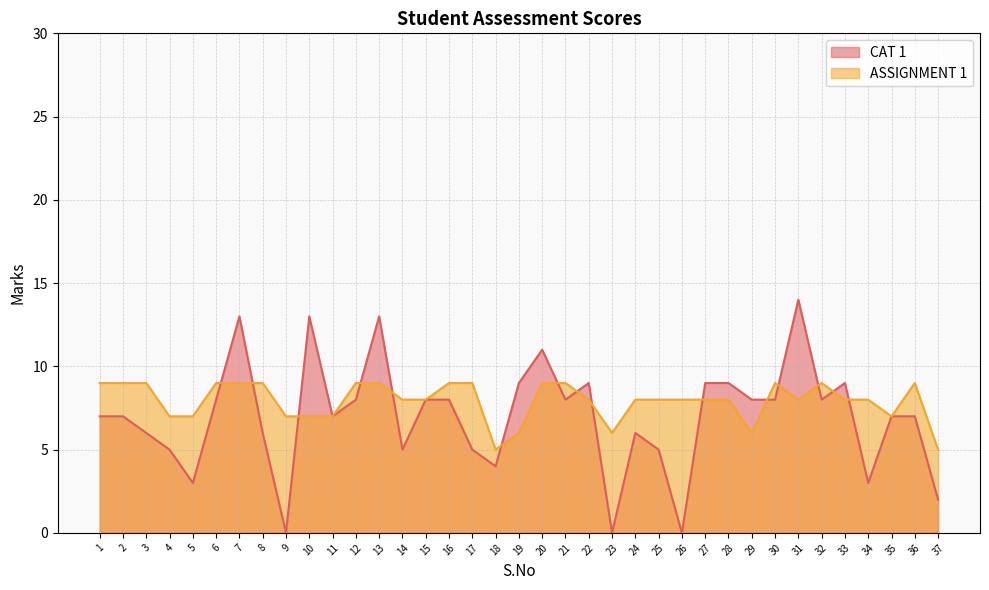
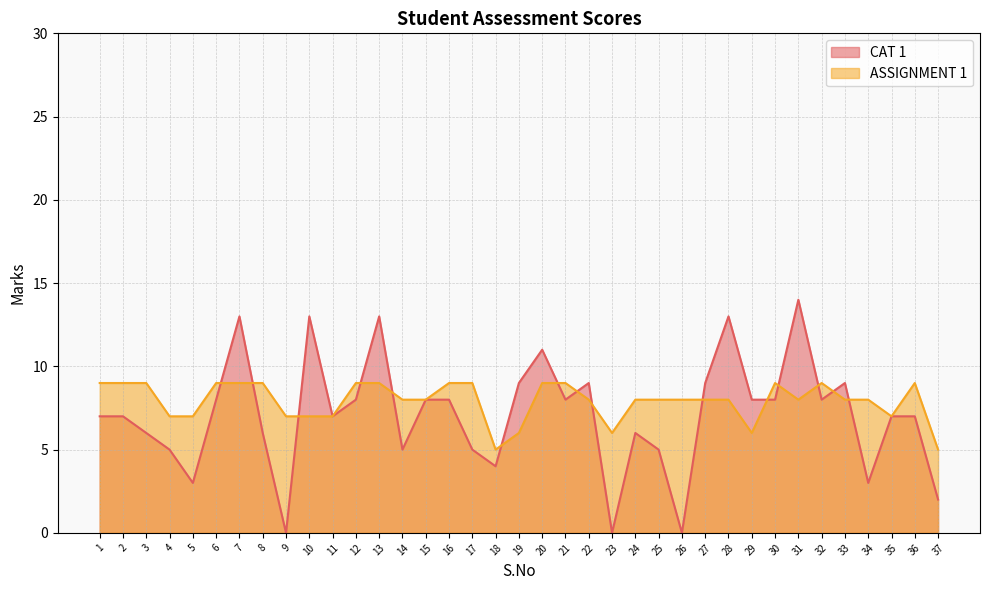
  {
    "CAT 1": {
      "1": 7,
      "2": 7,
      "3": 6,
      "4": 5,
      "5": 3,
      "6": 8,
      "7": 13,
      "8": 6,
      "9": 0,
      "10": 13,
      "12": 8,
      "13": 13,
      "14": 5,
      "16": 8,
      "17": 5,
      "18": 4,
      "19": 9,
      "20": 11,
      "21": 8,
      "22": 9,
      "23": 0,
      "24": 6,
      "25": 5,
      "26": 0,
      "27": 9,
-     "28": 9,
+     "28": 13,
      "29": 8,
      "30": 8,
      "31": 14,
      "32": 8,
      "33": 9,
      "34": 3,
      "36": 7,
      "37": 2
    },
    "ASSIGNMENT 1": {
      "1": 9,
      "2": 9,
      "3": 9,
      "4": 7,
      "5": 7,
      "6": 9,
      "7": 9,
      "8": 9,
      "9": 7,
      "10": 7,
      "12": 9,
      "13": 9,
      "14": 8,
      "16": 9,
      "17": 9,
      "18": 5,
      "19": 6,
      "20": 9,
      "21": 9,
      "22": 8,
      "23": 6,
      "24": 8,
      "25": 8,
      "26": 8,
      "27": 8,
      "28": 8,
      "29": 6,
      "30": 9,
      "31": 8,
      "32": 9,
      "33": 8,
      "34": 8,
      "36": 9,
      "37": 5
    }
  }
